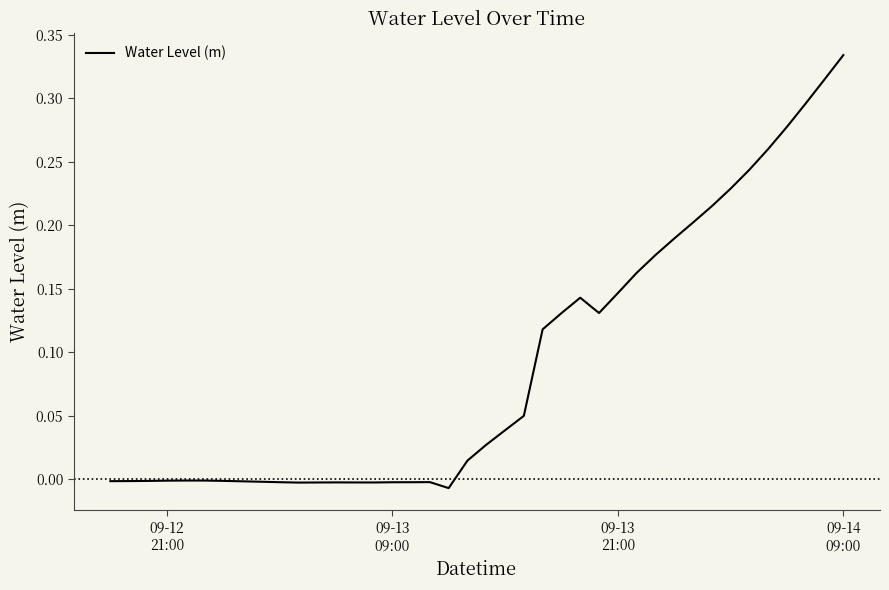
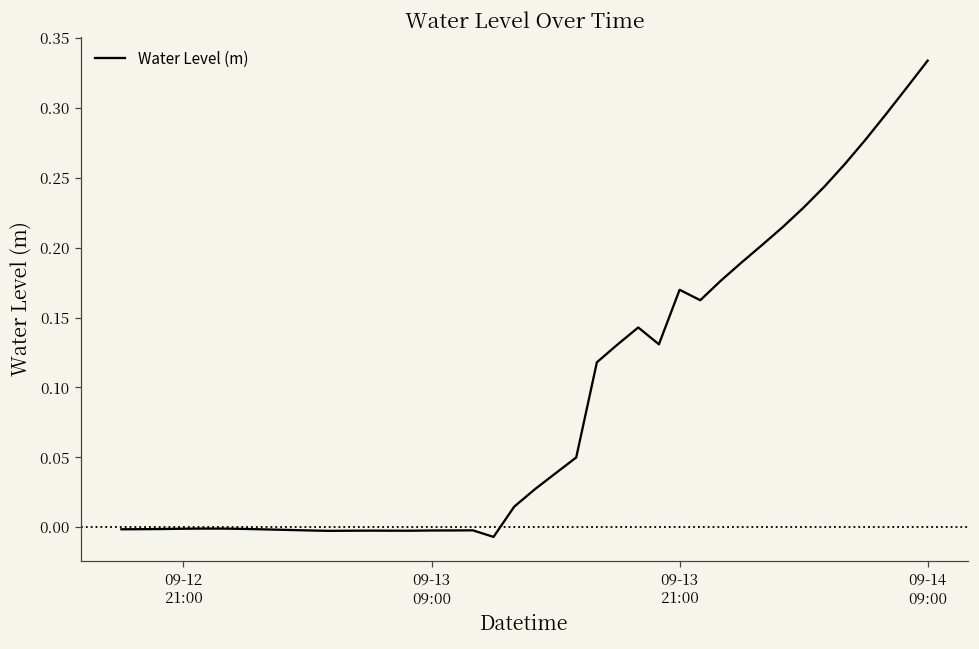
  {
    "09-12 21:00": -0.001,
    "09-13 09:00": -0.002,
-   "09-13 21:00": 0.147,
+   "09-13 21:00": 0.170,
    "09-14 09:00": 0.334
  }
